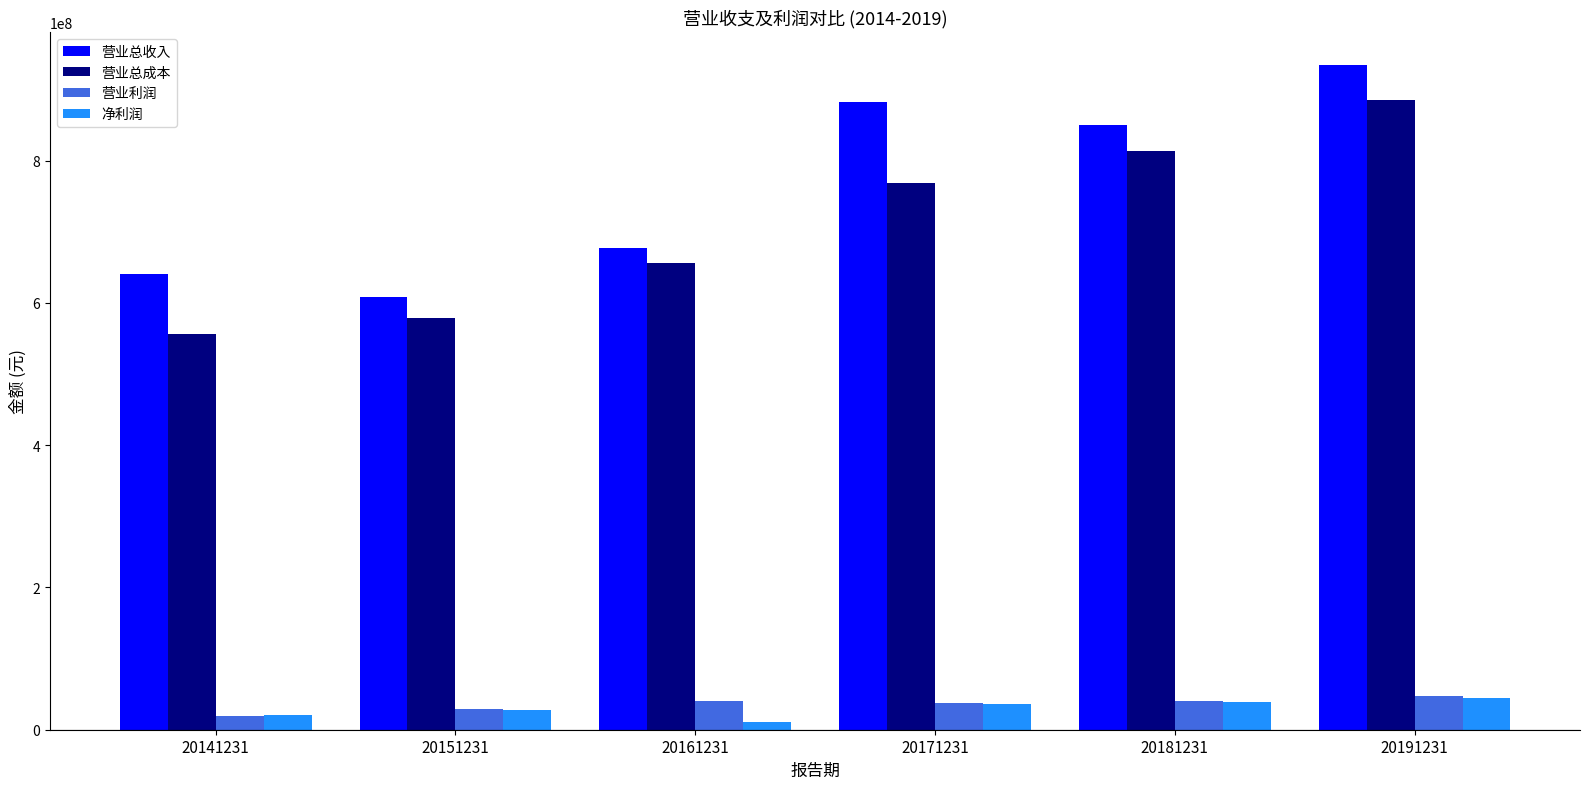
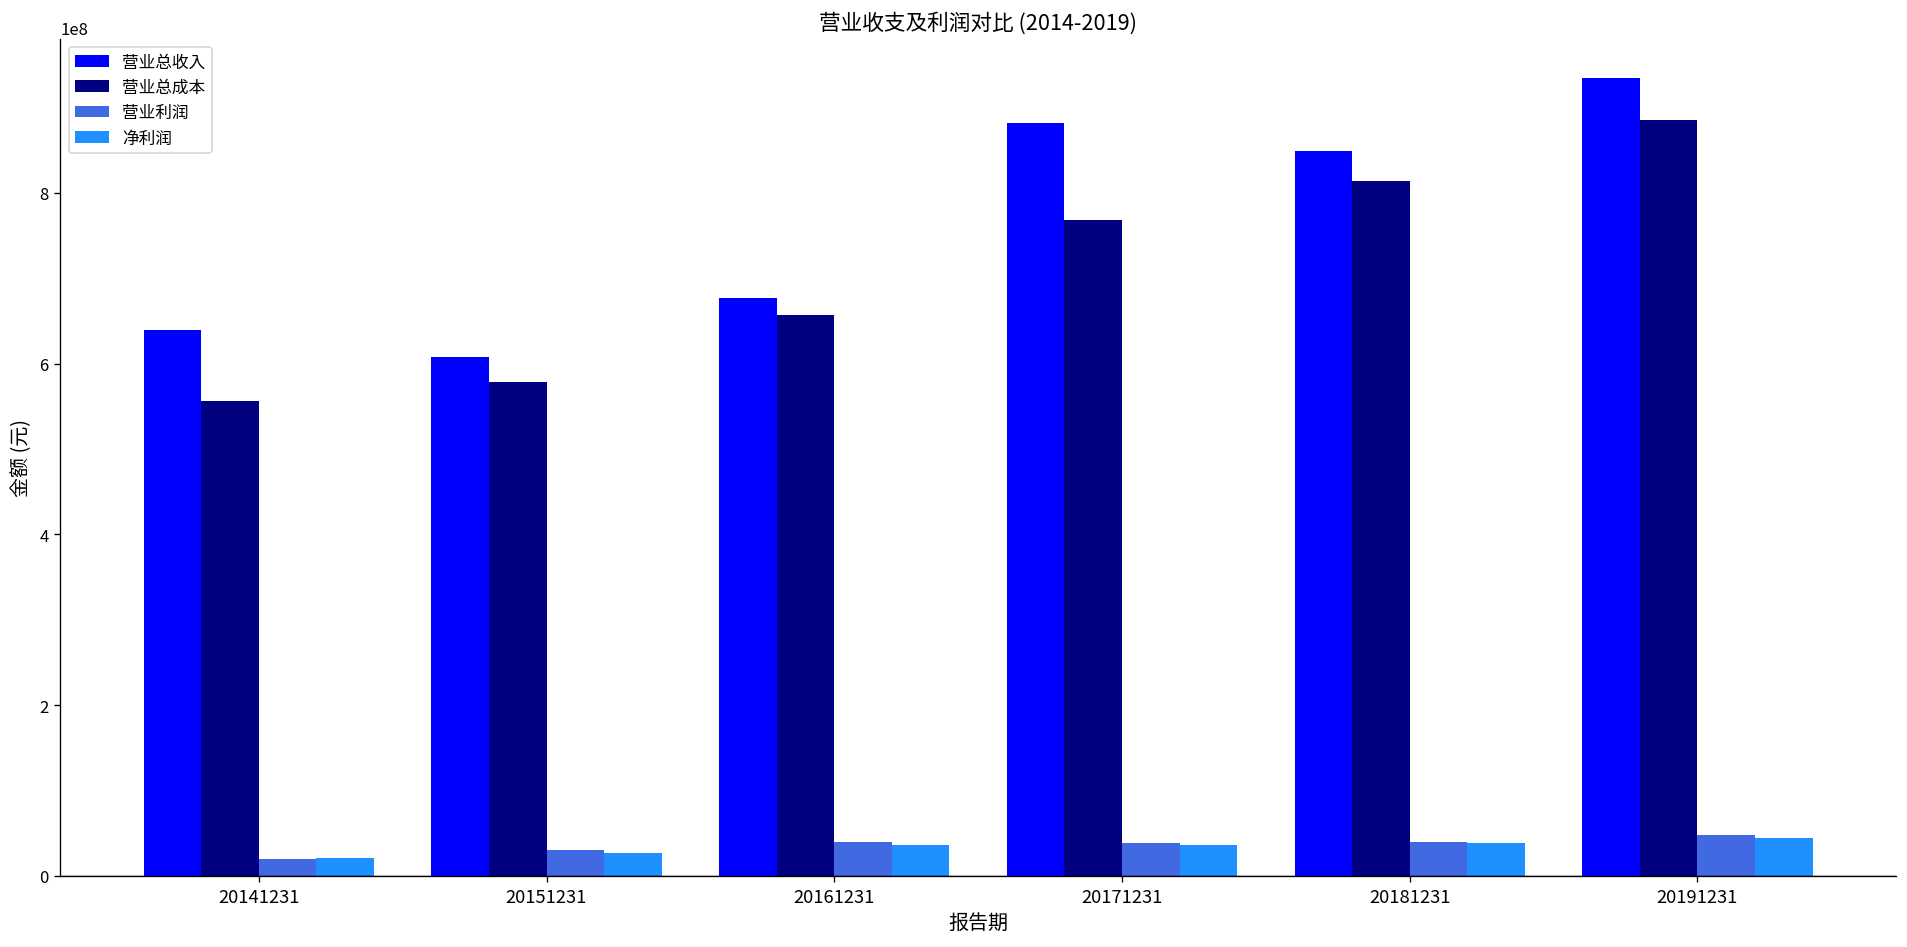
  {
    "营业总收入": {
      "20141231": 640000000,
      "20151231": 610000000,
      "20161231": 680000000,
      "20171231": 880000000,
      "20181231": 850000000,
      "20191231": 930000000
    },
    "营业总成本": {
      "20141231": 560000000,
      "20151231": 580000000,
      "20161231": 660000000,
      "20171231": 770000000,
      "20181231": 810000000,
      "20191231": 890000000
    },
    "营业利润": {
      "20141231": 20000000,
      "20151231": 30000000,
      "20161231": 40000000,
      "20171231": 40000000,
      "20181231": 40000000,
      "20191231": 50000000
    },
    "净利润": {
      "20141231": 20000000,
      "20151231": 30000000,
-     "20161231": 10000000,
+     "20161231": 40000000,
      "20171231": 40000000,
      "20181231": 40000000,
      "20191231": 40000000
    }
  }
